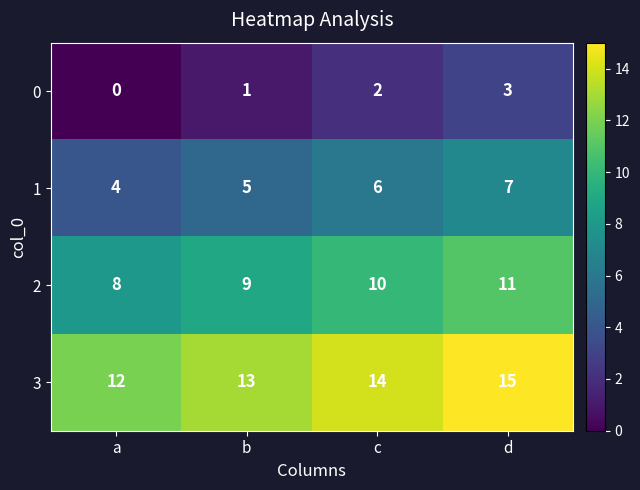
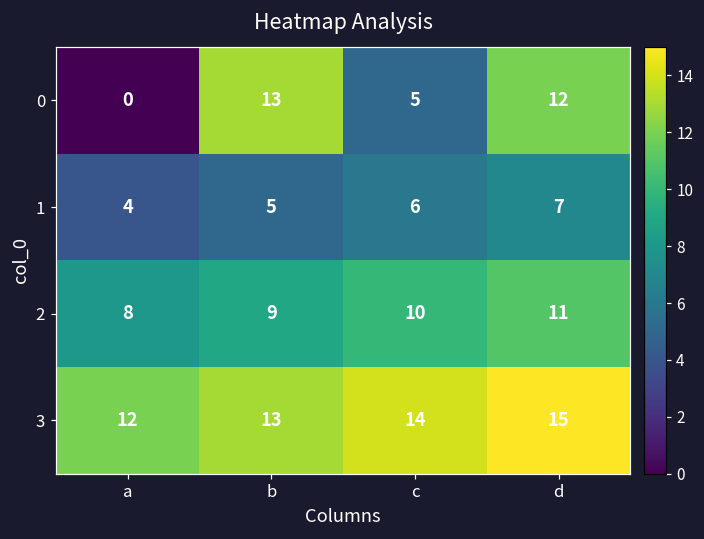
  {
    "0": {
      "a": 0,
-     "b": 1,
-     "c": 2,
-     "d": 3
+     "b": 13,
+     "c": 5,
+     "d": 12
    },
    "1": {
      "a": 4,
      "b": 5,
      "c": 6,
      "d": 7
    },
    "2": {
      "a": 8,
      "b": 9,
      "c": 10,
      "d": 11
    },
    "3": {
      "a": 12,
      "b": 13,
      "c": 14,
      "d": 15
    }
  }
